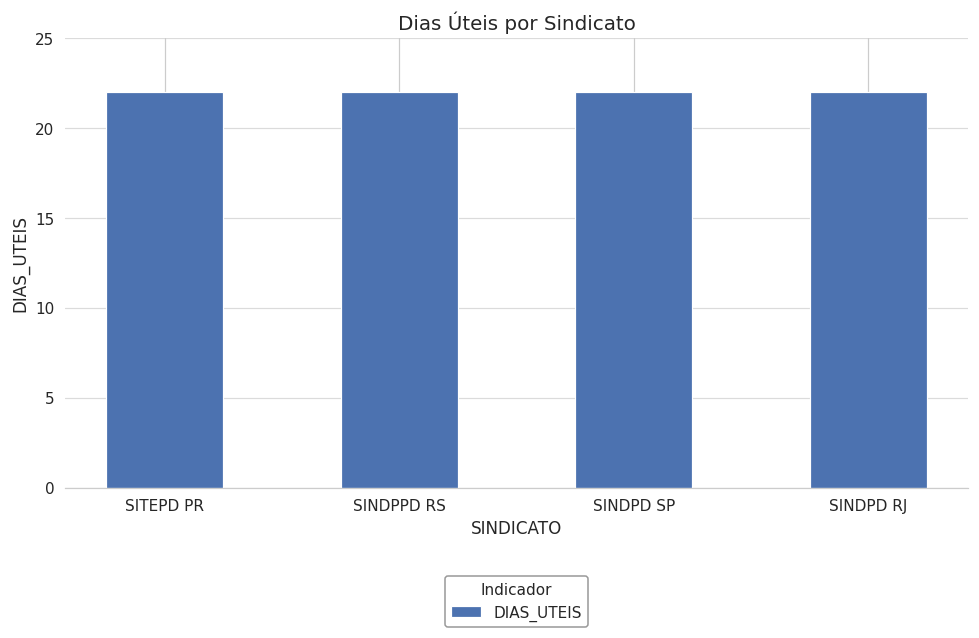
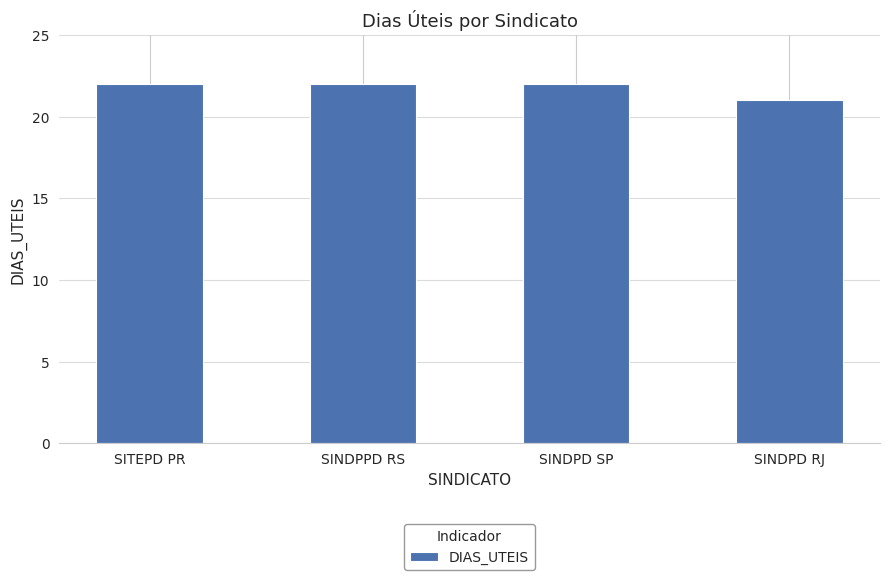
  {
    "SITEPD PR": 22,
    "SINDPPD RS": 22,
    "SINDPD SP": 22,
-   "SINDPD RJ": 22
+   "SINDPD RJ": 21
  }
